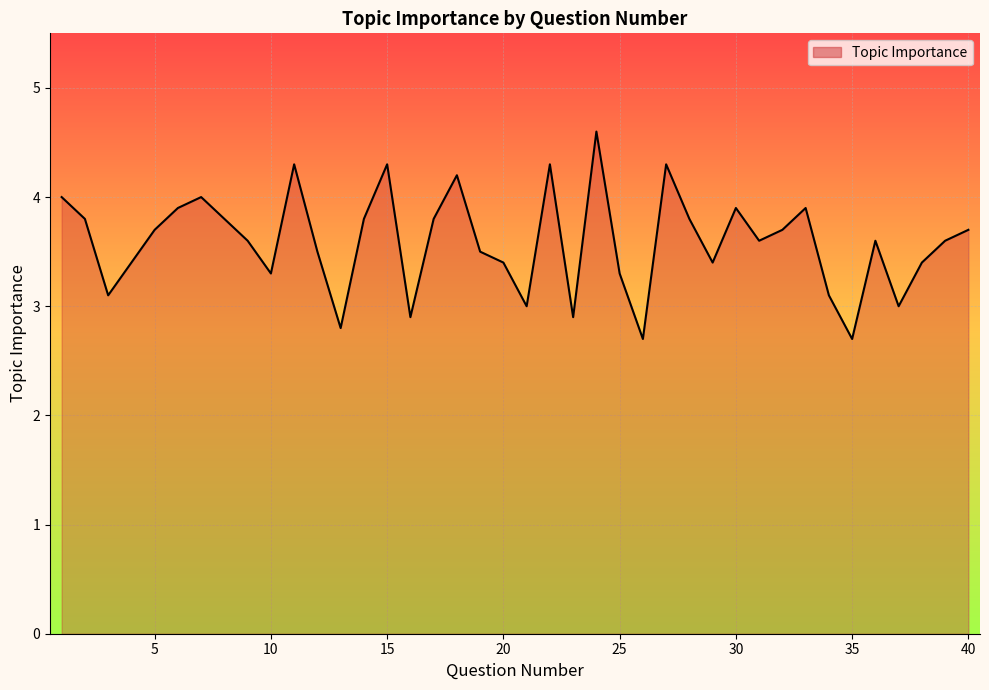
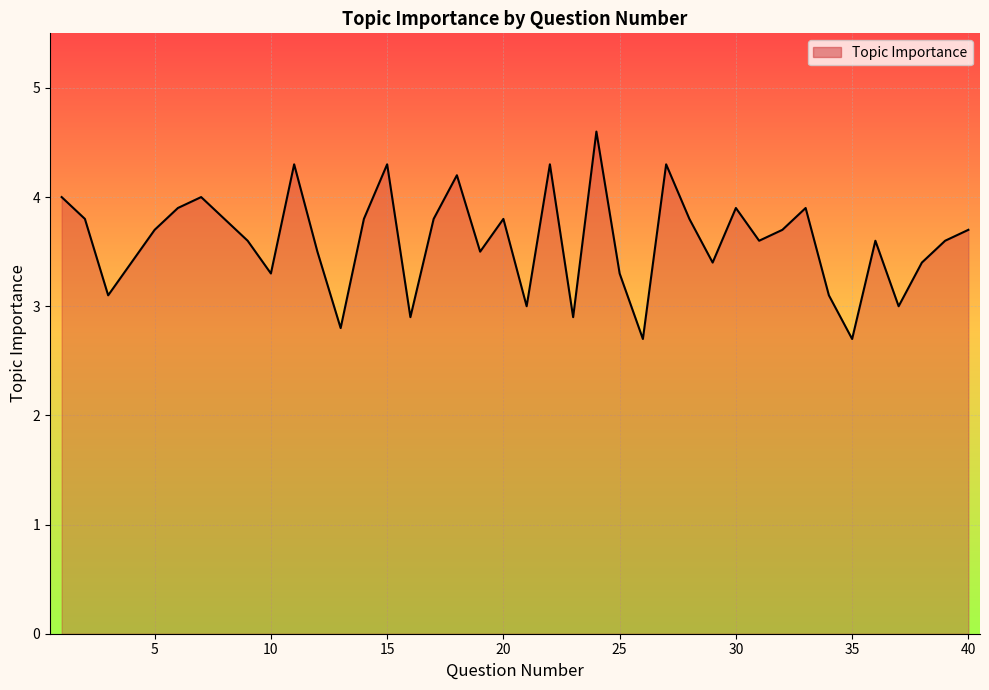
  {
    "5": 3.7,
    "10": 3.3,
    "15": 4.3,
-   "20": 3.4,
+   "20": 3.8,
    "25": 3.3,
    "30": 3.9,
    "35": 2.7,
    "40": 3.7
  }
